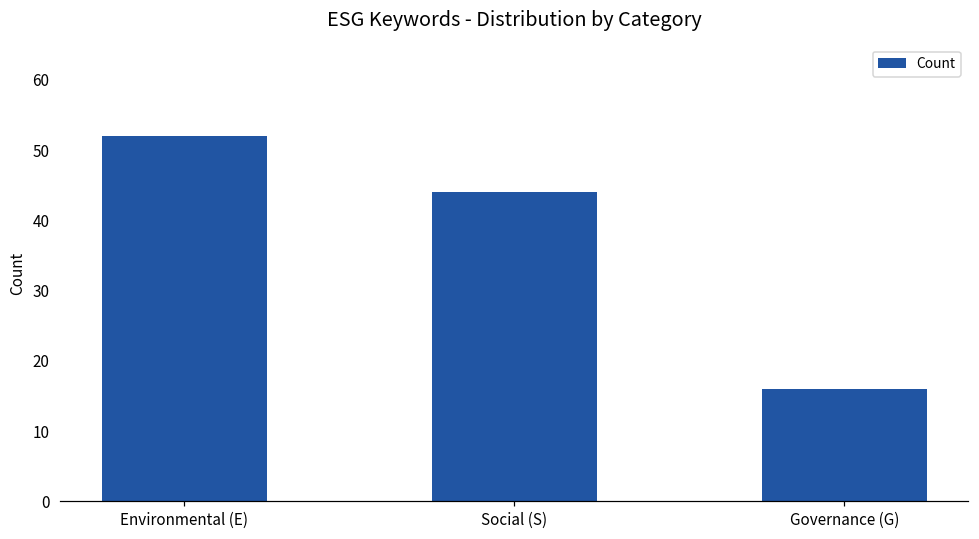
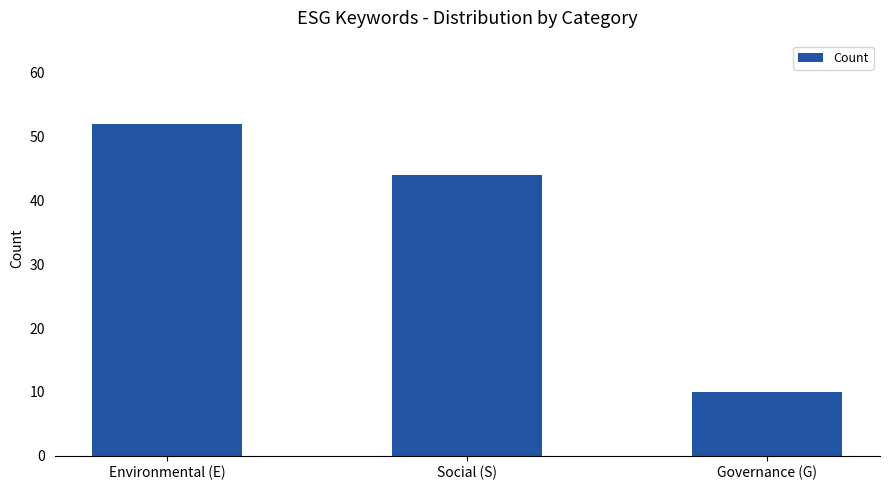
  {
    "Environmental (E)": 52,
    "Social (S)": 44,
-   "Governance (G)": 16
+   "Governance (G)": 10
  }
